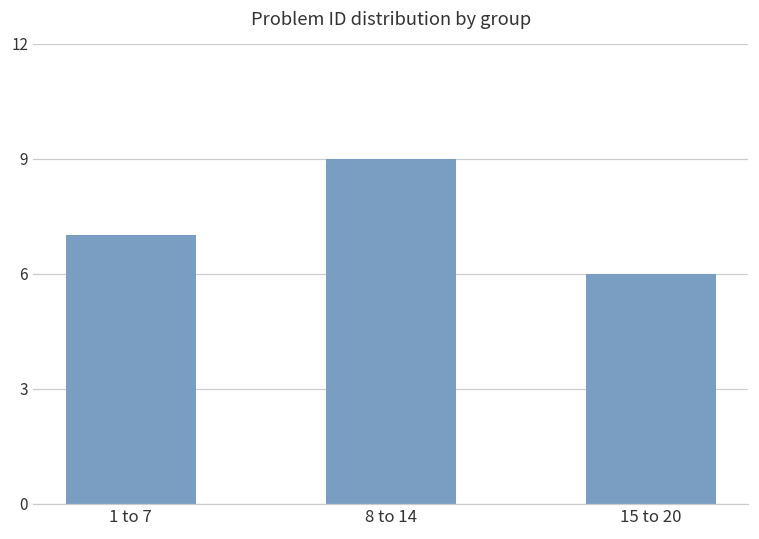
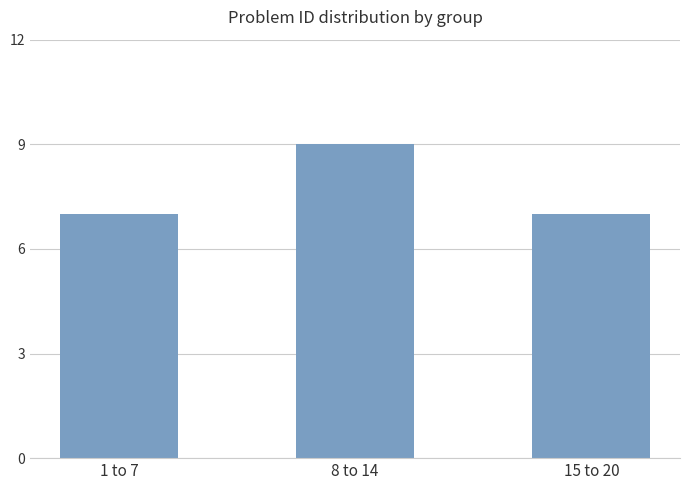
  {
    "1 to 7": 7,
    "8 to 14": 9,
-   "15 to 20": 6
+   "15 to 20": 7
  }
